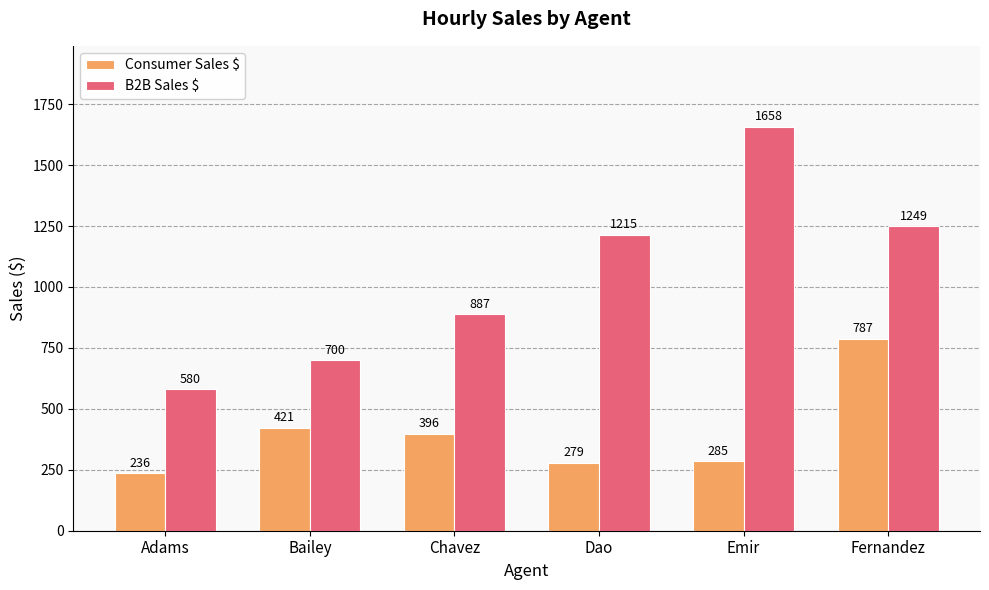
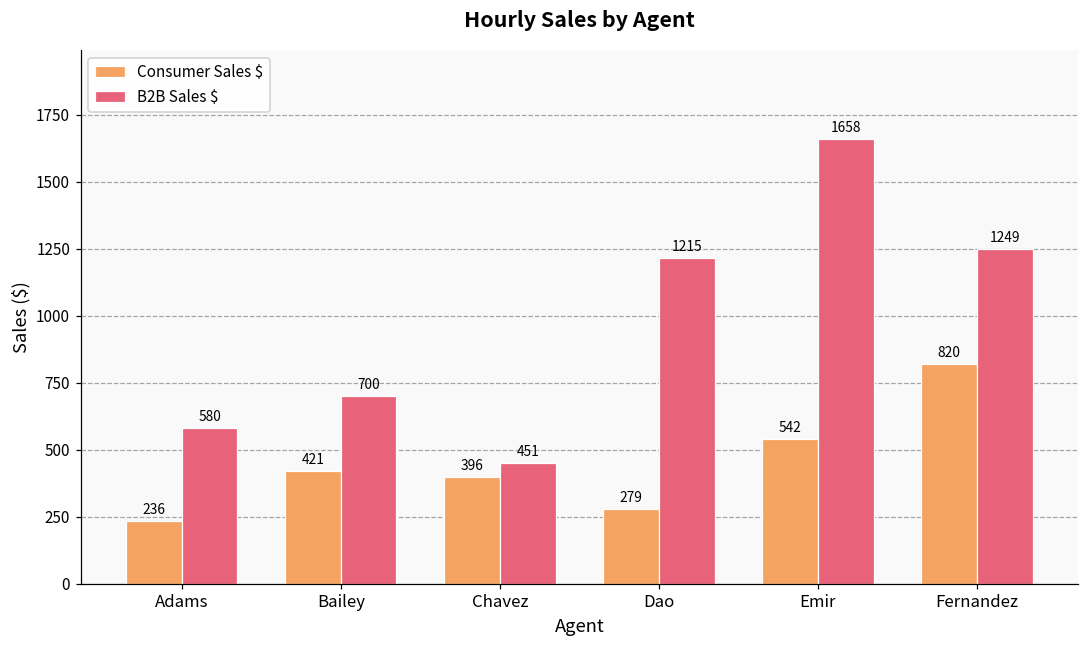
  {
    "Consumer Sales $": {
      "Adams": 236,
      "Bailey": 421,
      "Chavez": 396,
      "Dao": 279,
-     "Emir": 285,
-     "Fernandez": 787
+     "Emir": 542,
+     "Fernandez": 820
    },
    "B2B Sales $": {
      "Adams": 580,
      "Bailey": 700,
-     "Chavez": 887,
+     "Chavez": 451,
      "Dao": 1215,
      "Emir": 1658,
      "Fernandez": 1249
    }
  }
